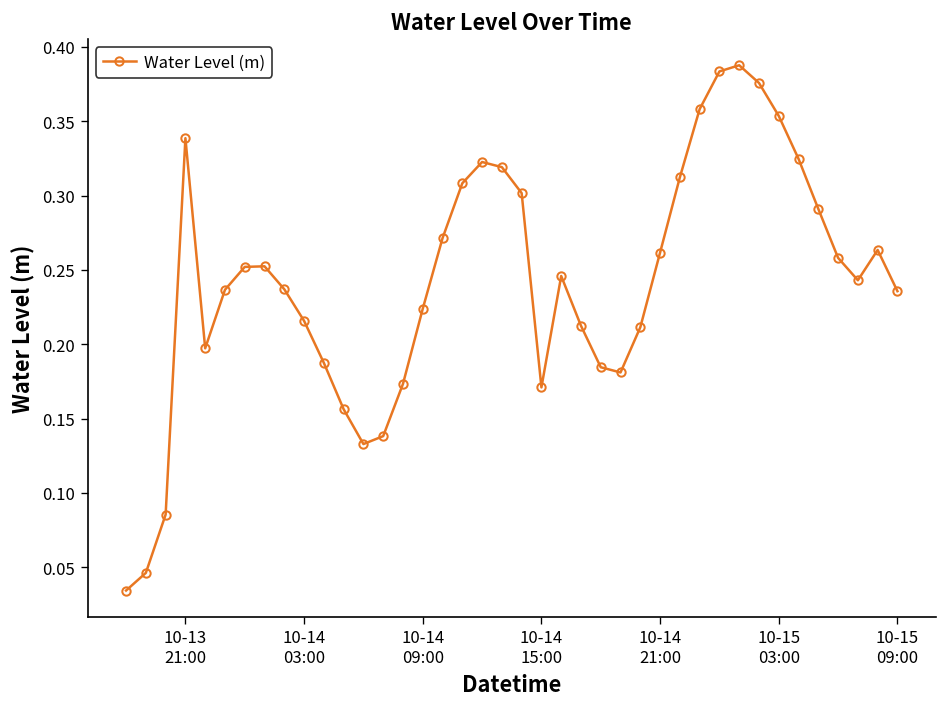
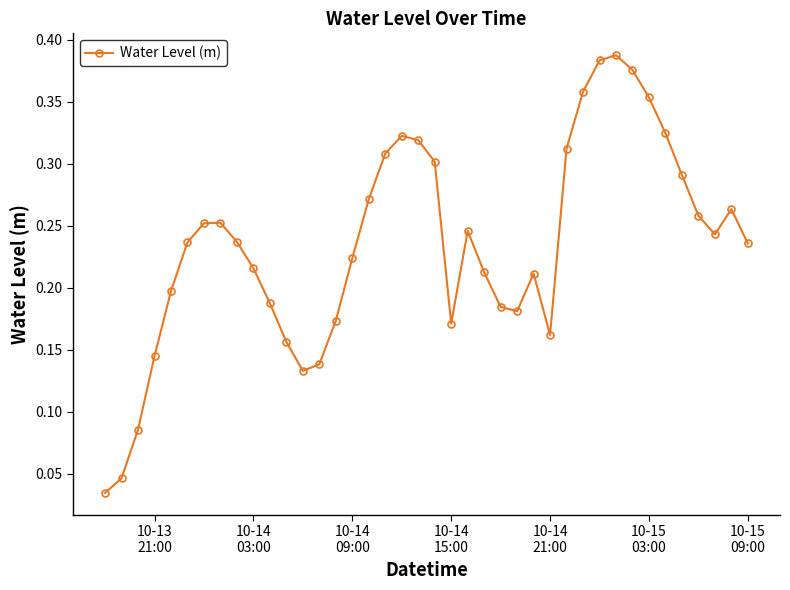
  {
-   "10-13 21:00": 0.339,
+   "10-13 21:00": 0.145,
    "10-14 03:00": 0.216,
    "10-14 09:00": 0.224,
    "10-14 15:00": 0.171,
-   "10-14 21:00": 0.262,
+   "10-14 21:00": 0.162,
    "10-15 03:00": 0.353,
    "10-15 09:00": 0.236
  }
